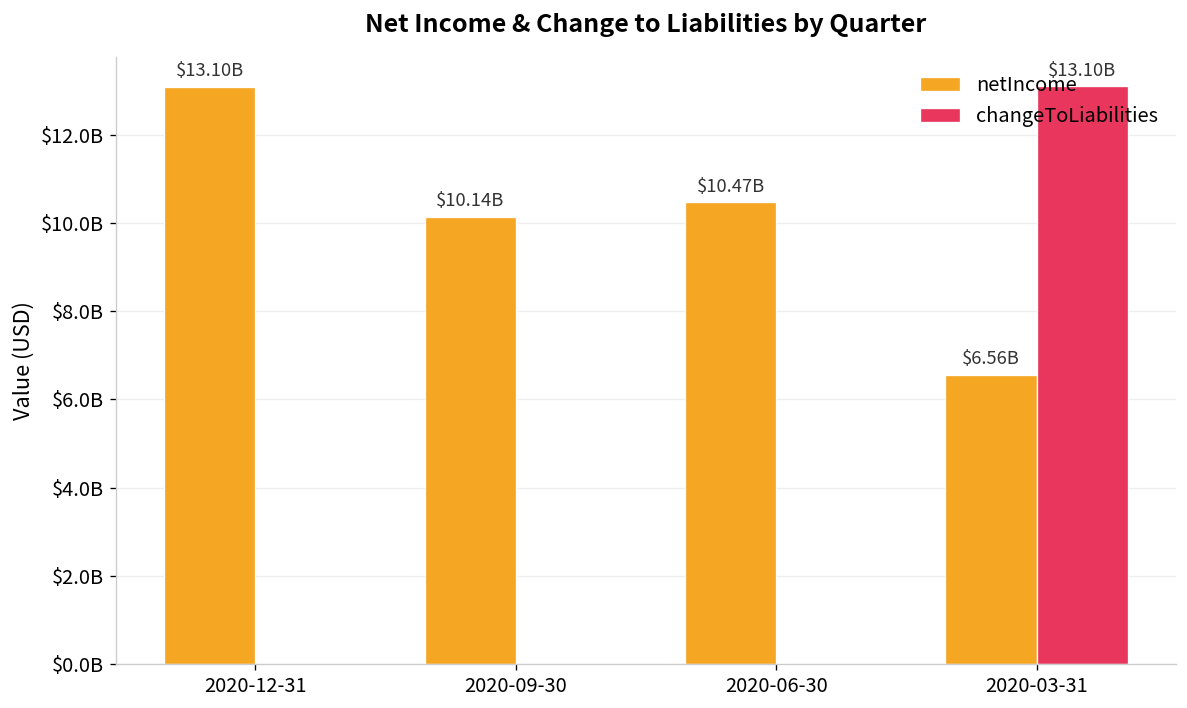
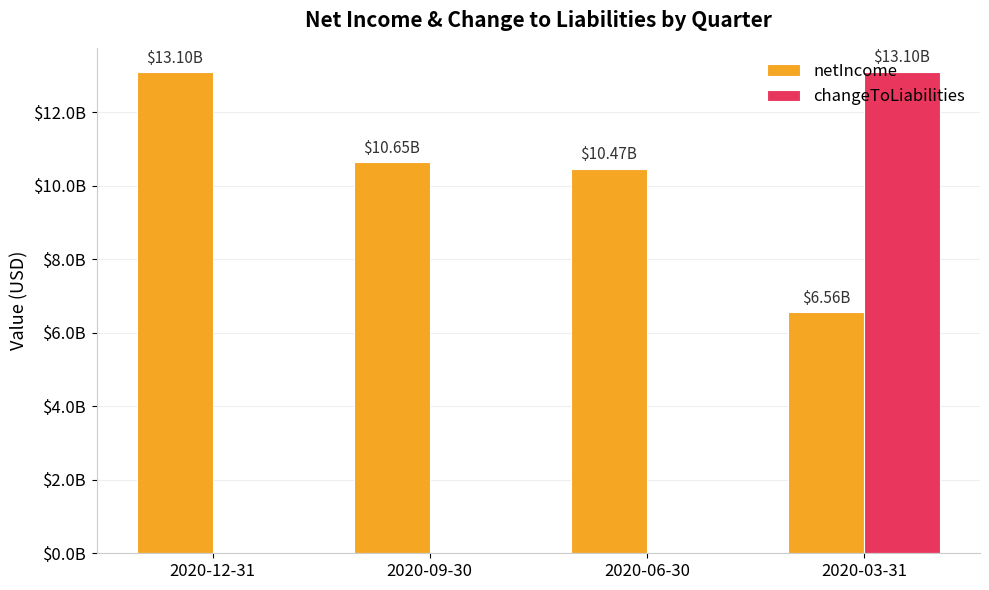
  {
    "netIncome": {
      "2020-12-31": "$13.10B",
-     "2020-09-30": "$10.14B",
+     "2020-09-30": "$10.65B",
      "2020-06-30": "$10.47B",
      "2020-03-31": "$6.56B"
    },
    "changeToLiabilities": {
      "2020-03-31": "$13.10B"
    }
  }
